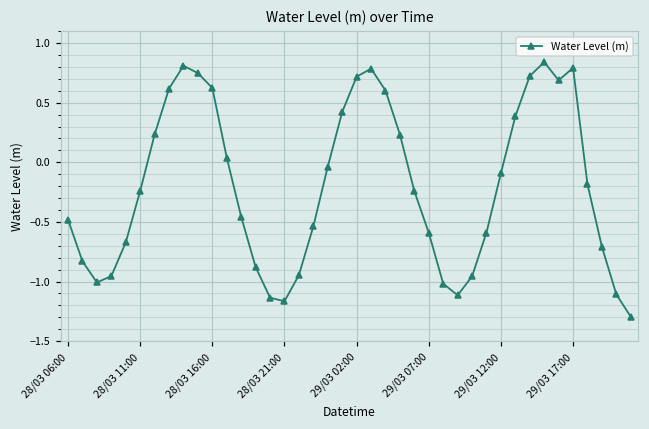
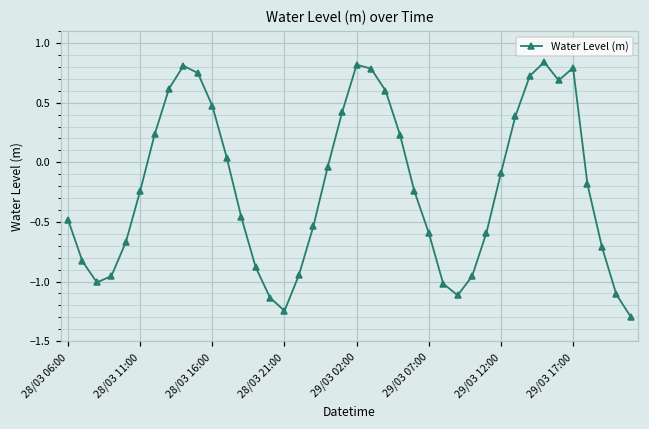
  {
    "28/03 06:00": -0.48,
    "28/03 11:00": -0.24,
-   "28/03 16:00": 0.62,
-   "28/03 21:00": -1.16,
-   "29/03 02:00": 0.72,
+   "28/03 16:00": 0.47,
+   "28/03 21:00": -1.25,
+   "29/03 02:00": 0.82,
    "29/03 07:00": -0.59,
    "29/03 12:00": -0.09,
    "29/03 17:00": 0.79
  }
